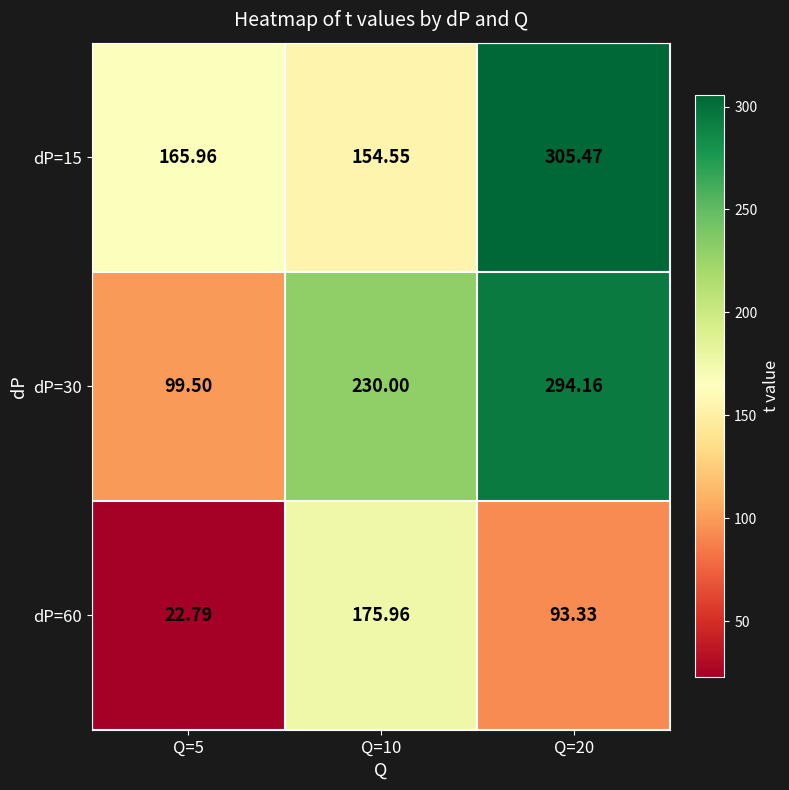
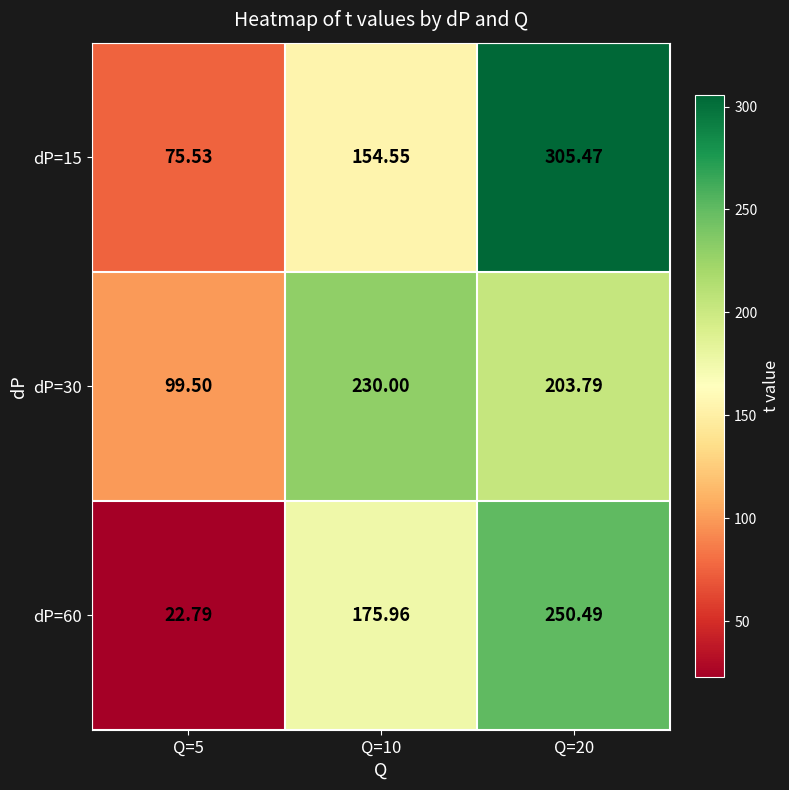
  {
    "dP=15": {
-     "Q=5": 165.96,
+     "Q=5": 75.53,
      "Q=10": 154.55,
      "Q=20": 305.47
    },
    "dP=30": {
      "Q=5": 99.50,
      "Q=10": 230.00,
-     "Q=20": 294.16
+     "Q=20": 203.79
    },
    "dP=60": {
      "Q=5": 22.79,
      "Q=10": 175.96,
-     "Q=20": 93.33
+     "Q=20": 250.49
    }
  }
